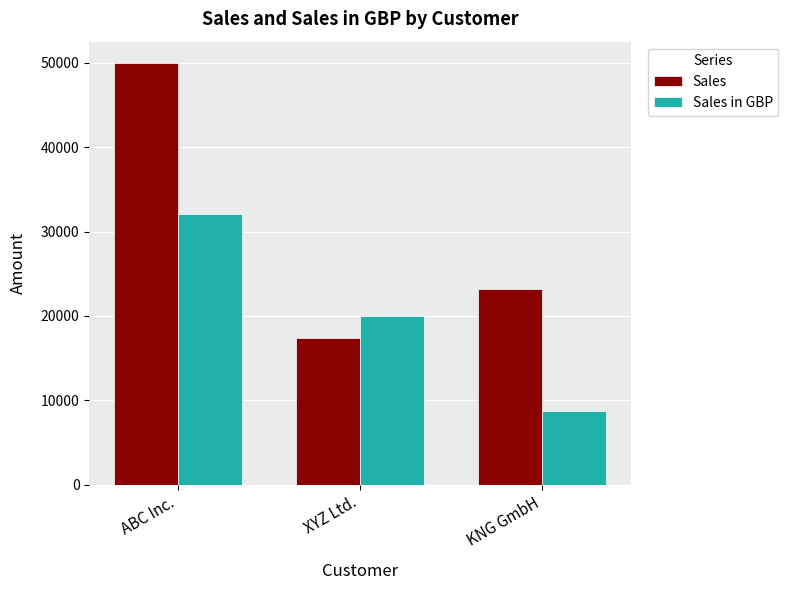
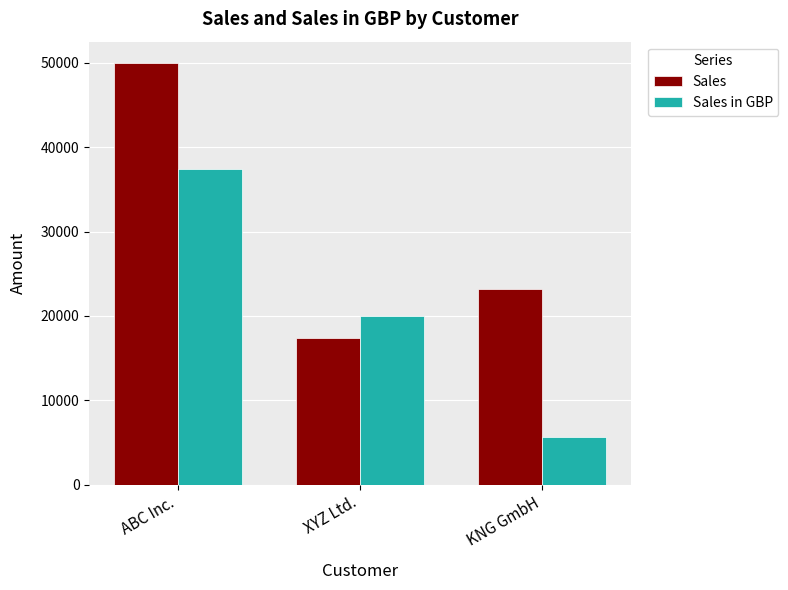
  {
    "Sales": {
      "ABC Inc.": 50000,
      "XYZ Ltd.": 17000,
      "KNG GmbH": 23000
    },
    "Sales in GBP": {
-     "ABC Inc.": 32000,
+     "ABC Inc.": 37000,
      "XYZ Ltd.": 20000,
-     "KNG GmbH": 9000
+     "KNG GmbH": 6000
    }
  }
